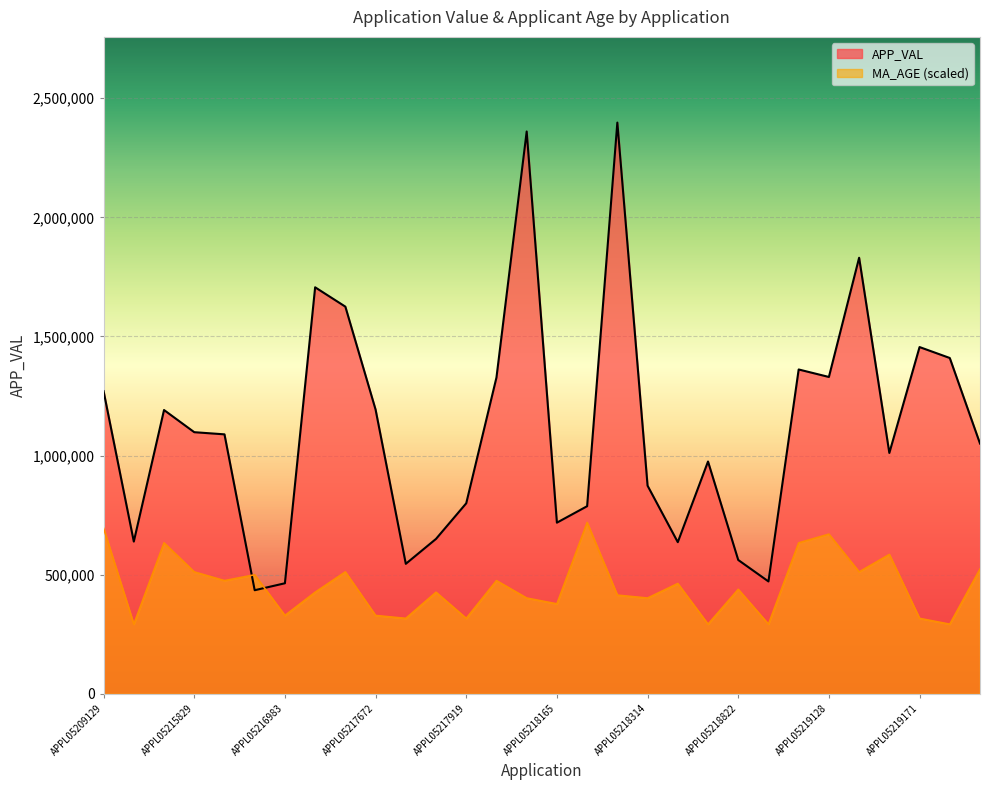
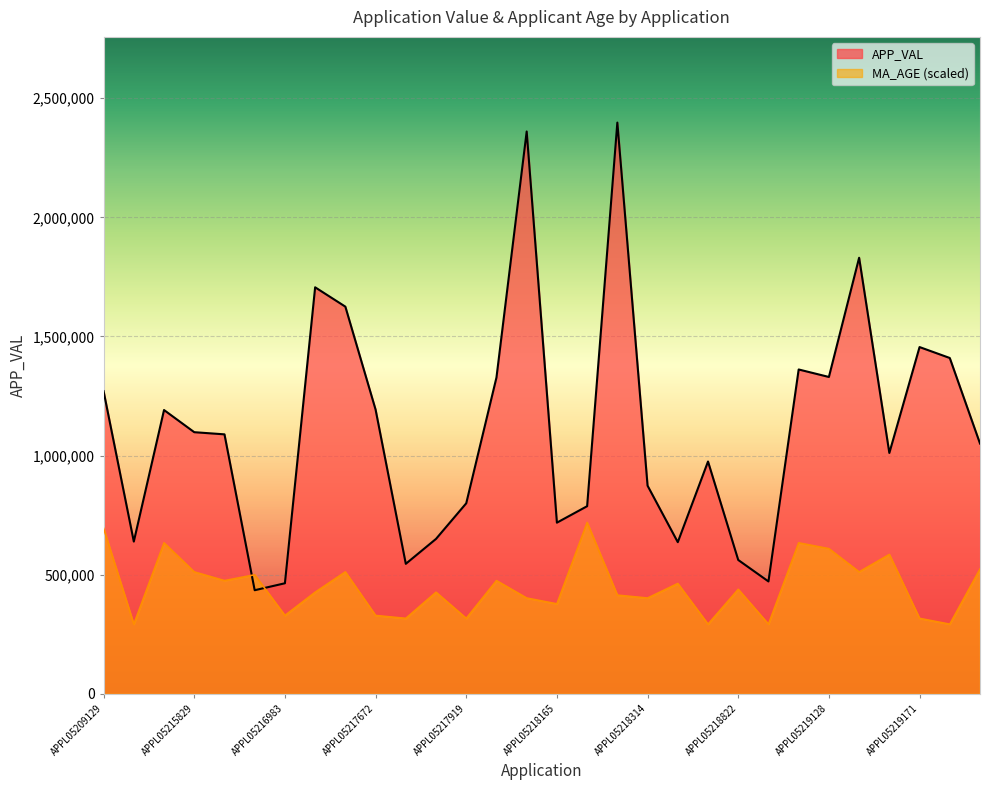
  {
    "APP_VAL": {
      "APPL05209129": "1,270,000",
      "APPL05215829": "1,100,000",
      "APPL05216983": "460,000",
      "APPL05217672": "1,190,000",
      "APPL05217919": "800,000",
      "APPL05218165": "720,000",
      "APPL05218314": "870,000",
      "APPL05218822": "560,000",
      "APPL05219128": "1,330,000",
      "APPL05219171": "1,460,000"
    },
    "MA_AGE (scaled)": {
      "APPL05209129": "690,000",
      "APPL05215829": "510,000",
      "APPL05216983": "330,000",
      "APPL05217672": "330,000",
      "APPL05217919": "320,000",
      "APPL05218165": "380,000",
      "APPL05218314": "400,000",
      "APPL05218822": "440,000",
-     "APPL05219128": "670,000",
+     "APPL05219128": "610,000",
      "APPL05219171": "320,000"
    }
  }
